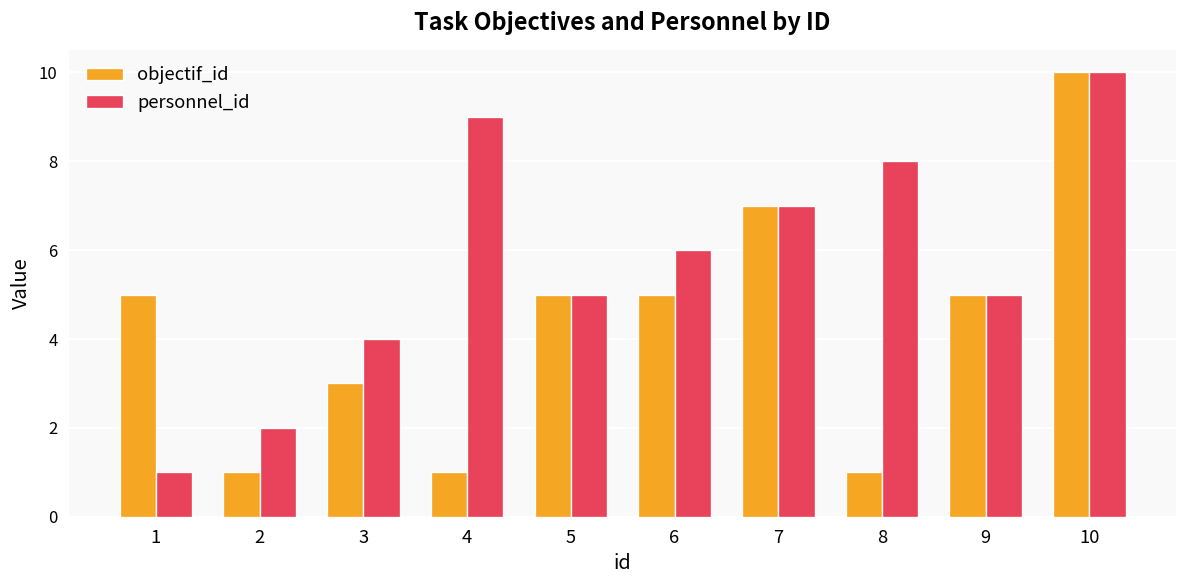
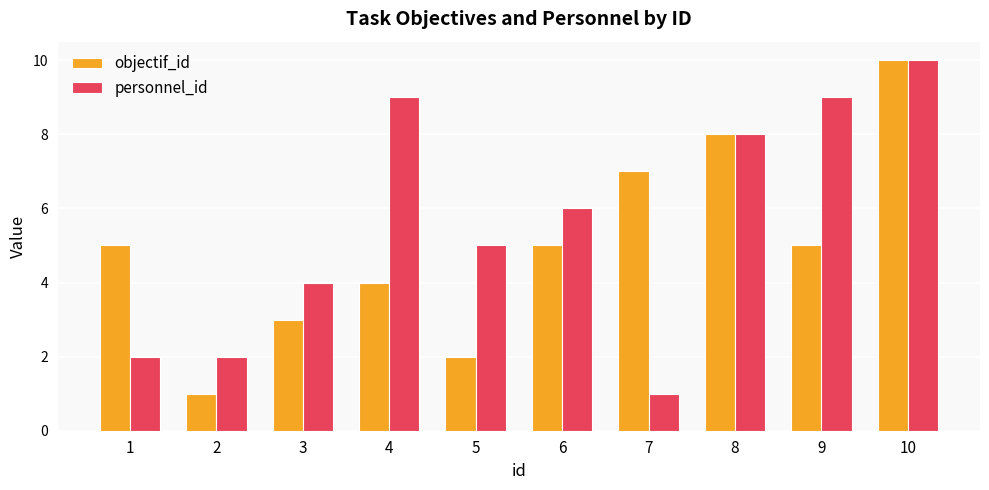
  {
    "objectif_id": {
      "1": 5,
      "2": 1,
      "3": 3,
-     "4": 1,
-     "5": 5,
+     "4": 4,
+     "5": 2,
      "6": 5,
      "7": 7,
-     "8": 1,
+     "8": 8,
      "9": 5,
      "10": 10
    },
    "personnel_id": {
-     "1": 1,
+     "1": 2,
      "2": 2,
      "3": 4,
      "4": 9,
      "5": 5,
      "6": 6,
-     "7": 7,
+     "7": 1,
      "8": 8,
-     "9": 5,
+     "9": 9,
      "10": 10
    }
  }
